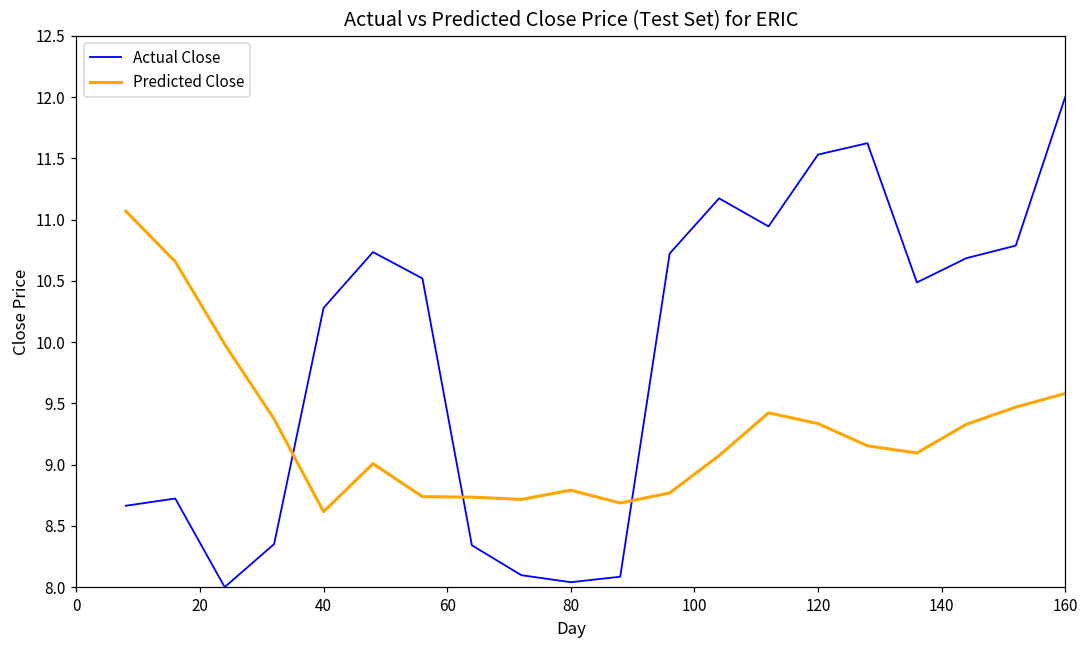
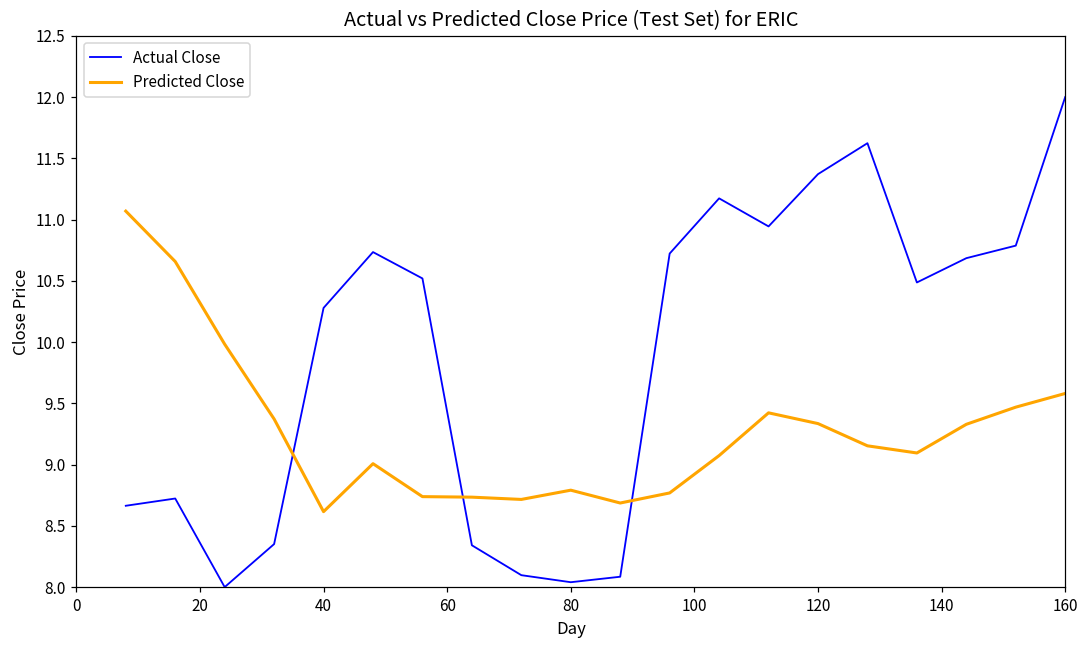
  {
    "Actual Close": {
      "40": 10.28,
      "80": 8.04,
-     "120": 11.53,
+     "120": 11.37,
      "160": 12.00
    },
    "Predicted Close": {
      "40": 8.62,
      "80": 8.79,
      "120": 9.33,
      "160": 9.58
    }
  }
